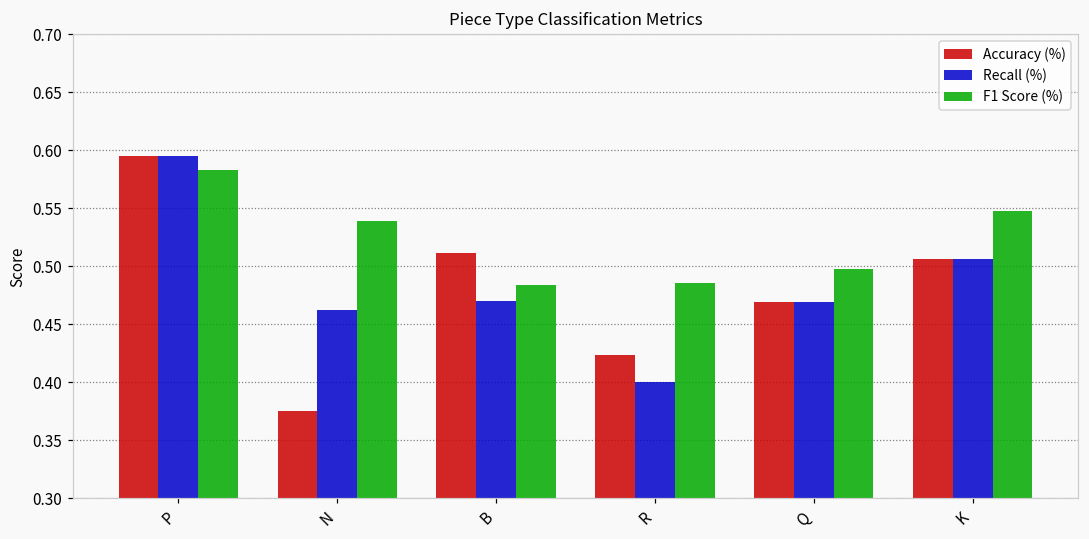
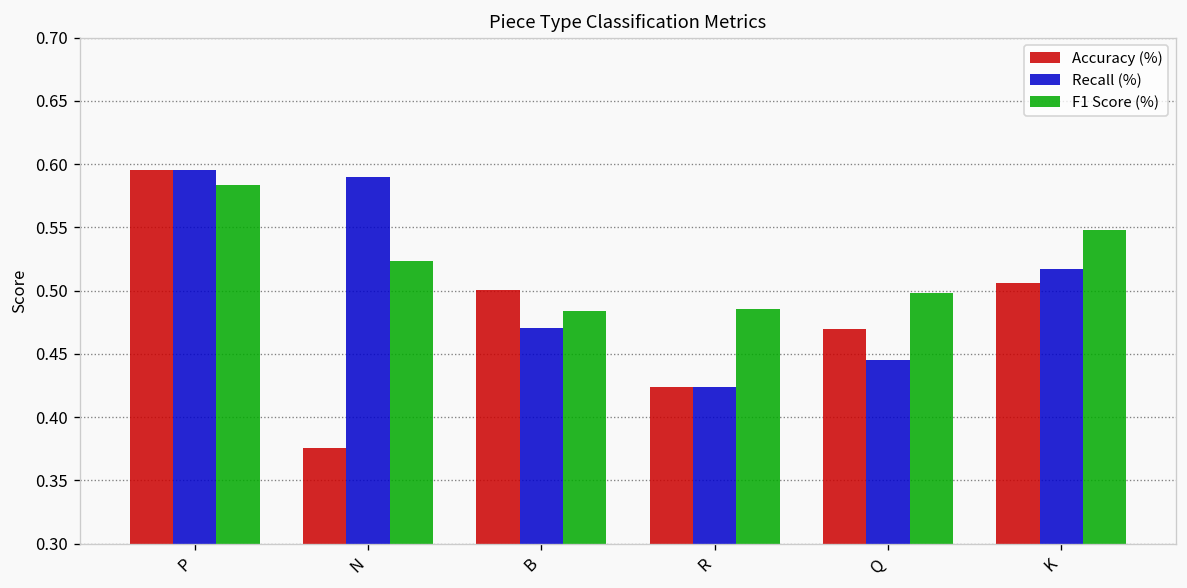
  {
    "Accuracy (%)": {
      "P": 0.595,
      "N": 0.375,
-     "B": 0.512,
+     "B": 0.501,
      "R": 0.424,
      "Q": 0.469,
      "K": 0.506
    },
    "Recall (%)": {
      "P": 0.595,
-     "N": 0.463,
+     "N": 0.590,
      "B": 0.470,
-     "R": 0.400,
-     "Q": 0.469,
-     "K": 0.506
+     "R": 0.424,
+     "Q": 0.445,
+     "K": 0.517
    },
    "F1 Score (%)": {
      "P": 0.583,
-     "N": 0.539,
+     "N": 0.523,
      "B": 0.484,
      "R": 0.486,
      "Q": 0.498,
      "K": 0.548
    }
  }
